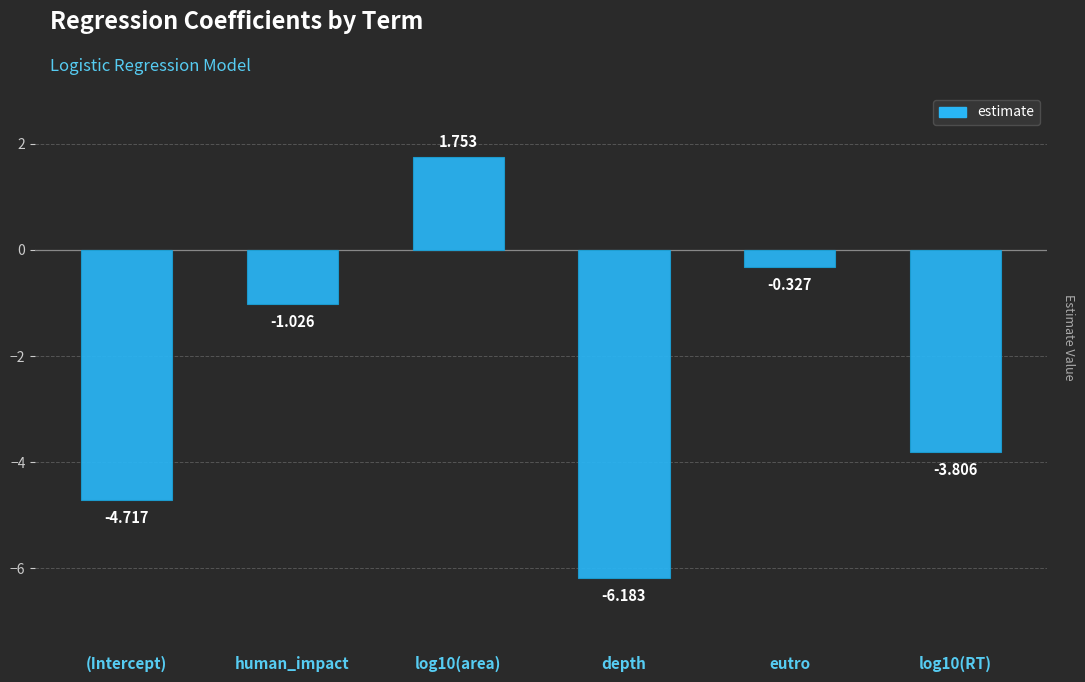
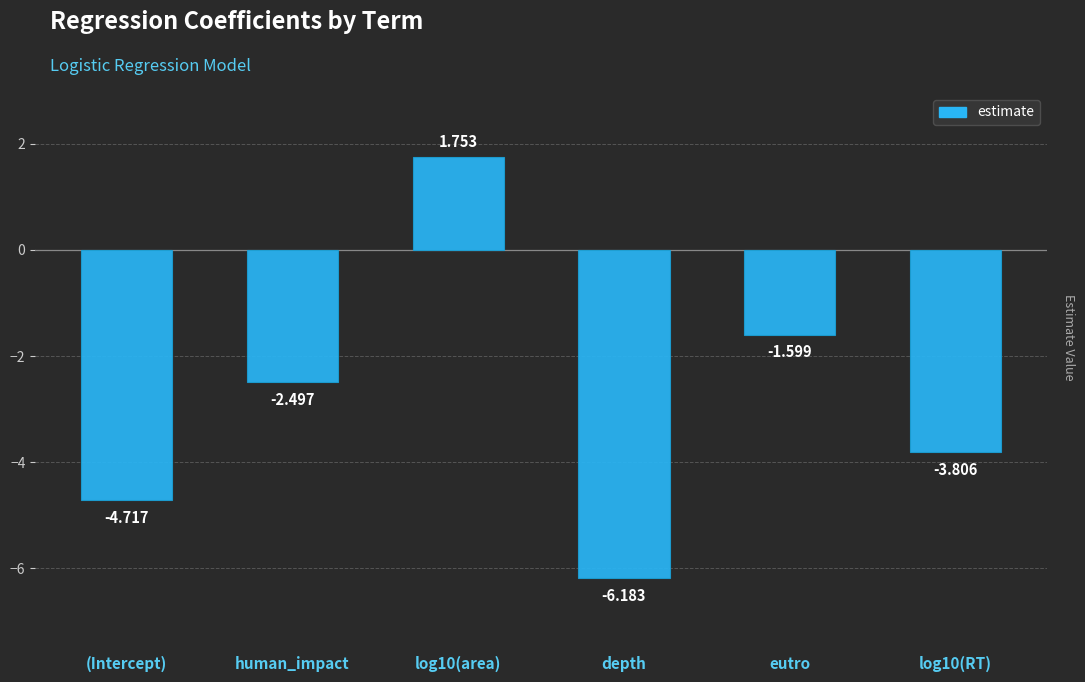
  {
    "(Intercept)": -4.717,
-   "human_impact": -1.026,
+   "human_impact": -2.497,
    "log10(area)": 1.753,
    "depth": -6.183,
-   "eutro": -0.327,
+   "eutro": -1.599,
    "log10(RT)": -3.806
  }
